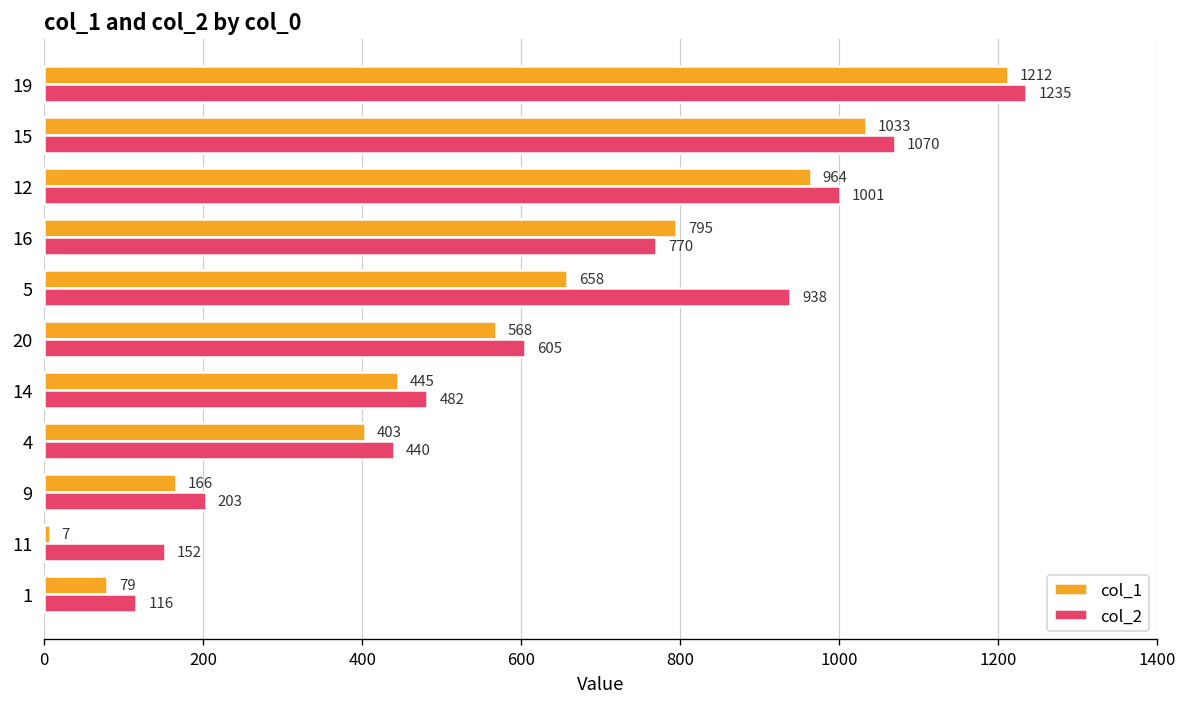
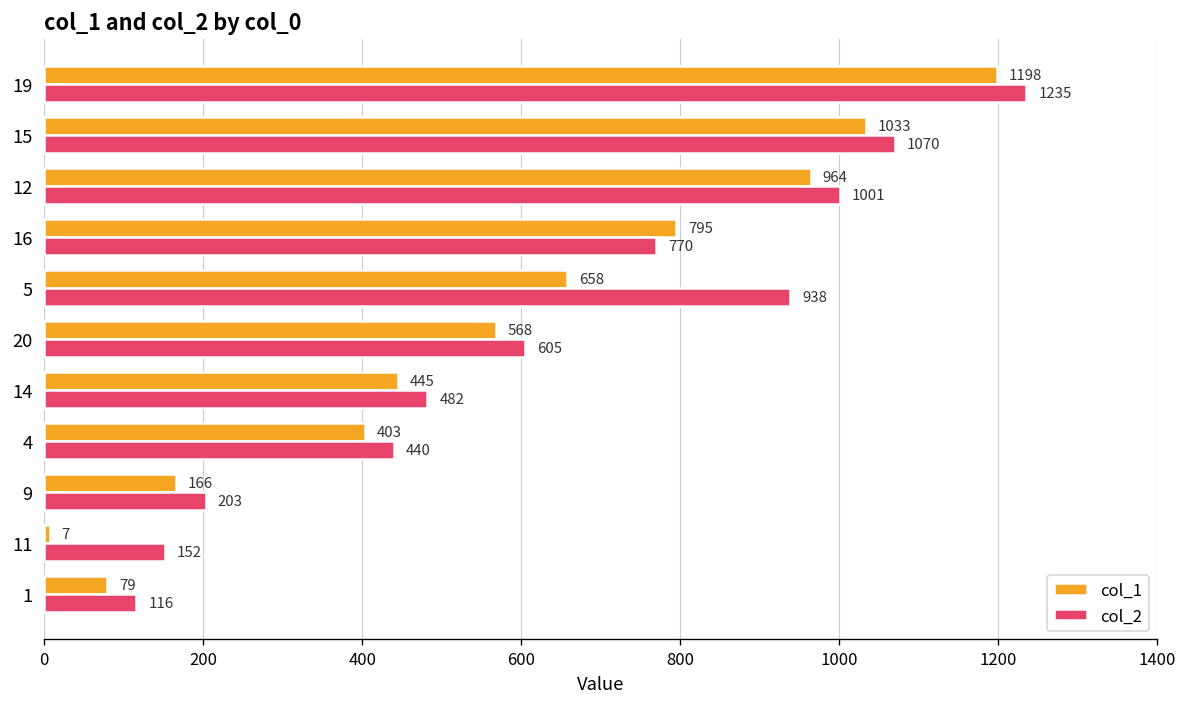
  {
    "col_1": {
-     "19": 1212,
+     "19": 1198,
      "15": 1033,
      "12": 964,
      "16": 795,
      "5": 658,
      "20": 568,
      "14": 445,
      "4": 403,
      "9": 166,
      "11": 7,
      "1": 79
    },
    "col_2": {
      "19": 1235,
      "15": 1070,
      "12": 1001,
      "16": 770,
      "5": 938,
      "20": 605,
      "14": 482,
      "4": 440,
      "9": 203,
      "11": 152,
      "1": 116
    }
  }
